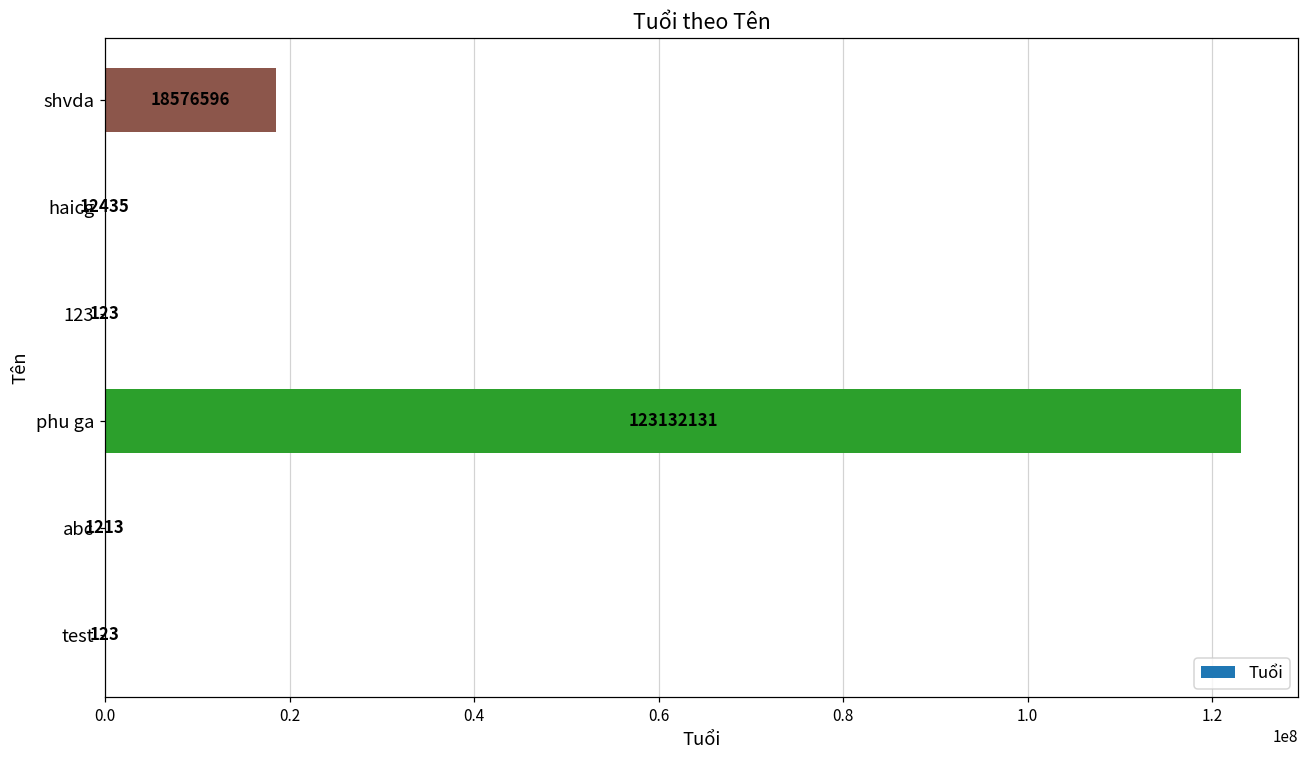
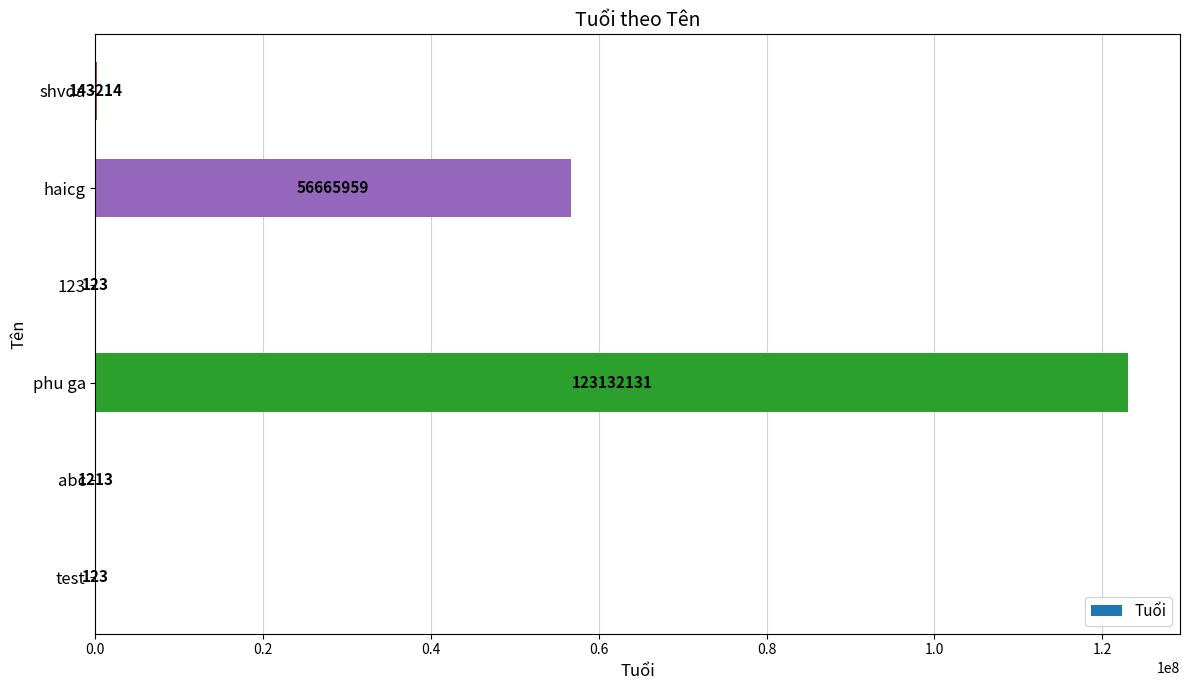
  {
-   "shvda": 18576596,
-   "haicg": 12435,
+   "shvda": 143214,
+   "haicg": 56665959,
    "123": 123,
    "phu ga": 123132131,
    "abc": 1213,
    "test": 123
  }
